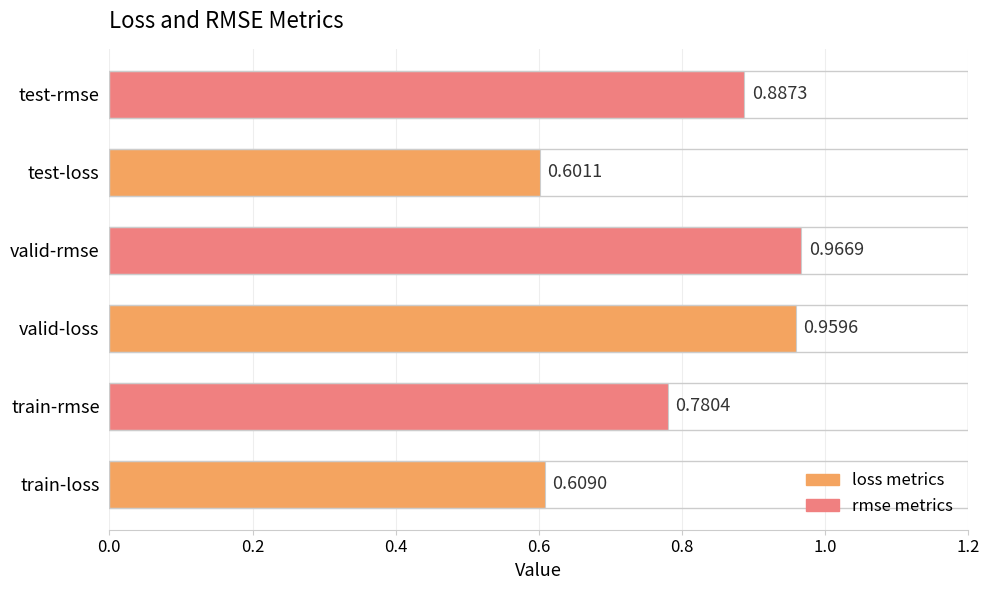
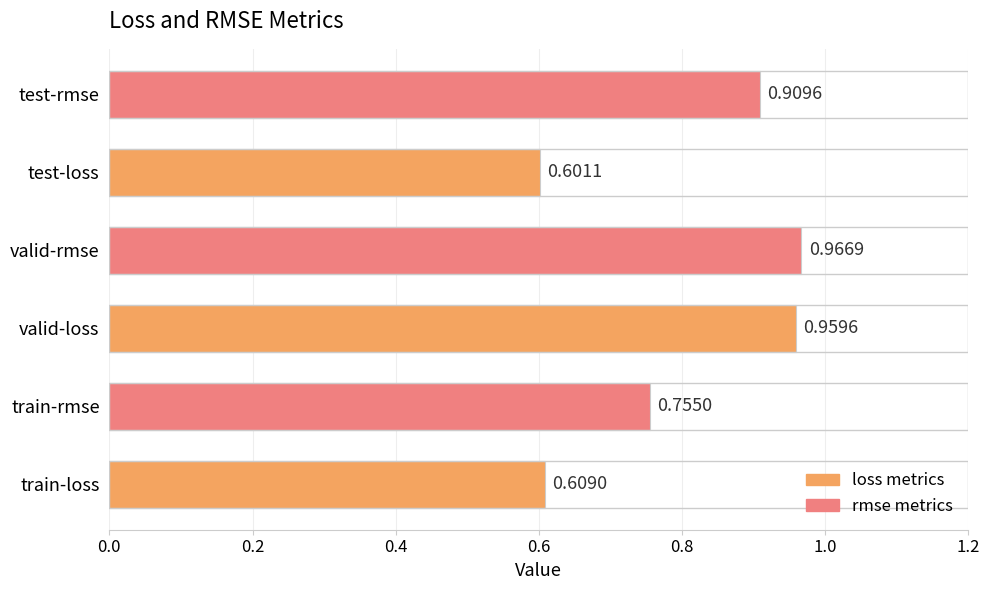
  {
-   "test-rmse": 0.8873,
+   "test-rmse": 0.9096,
    "test-loss": 0.6011,
    "valid-rmse": 0.9669,
    "valid-loss": 0.9596,
-   "train-rmse": 0.7804,
+   "train-rmse": 0.7550,
    "train-loss": 0.6090
  }
